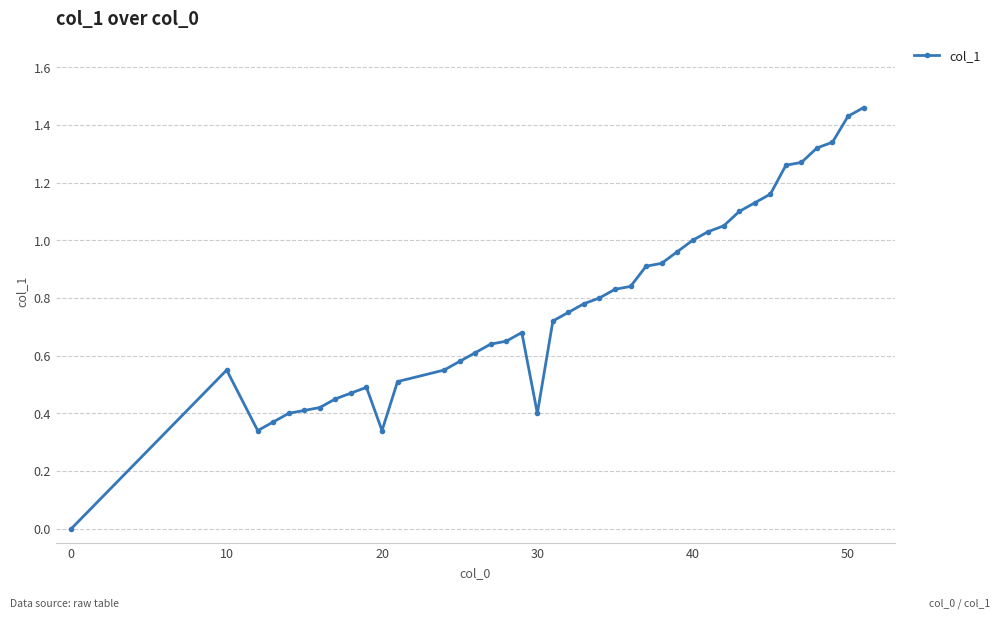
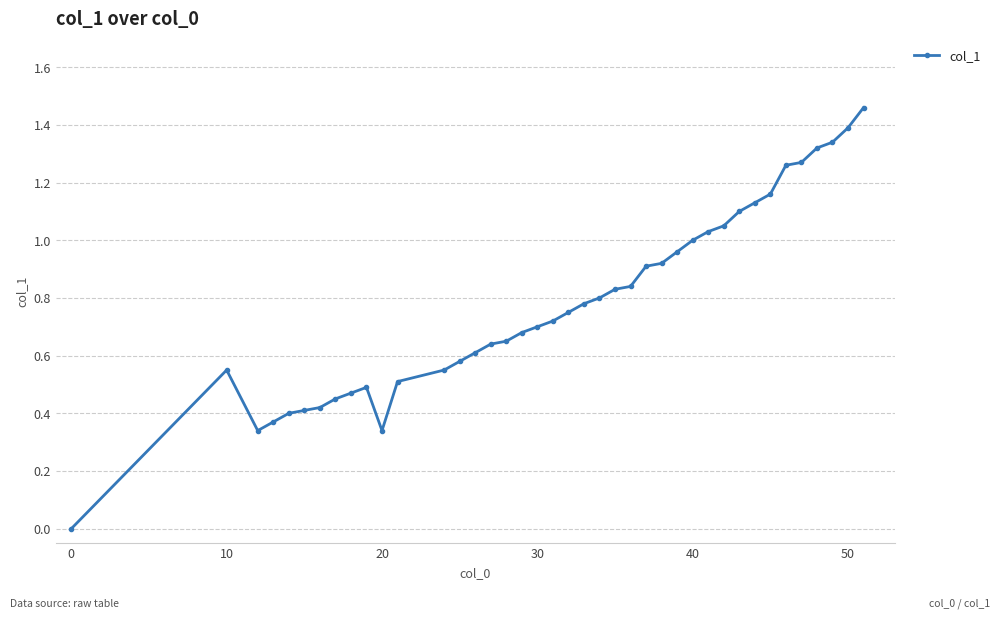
  {
    "0": 0.00,
    "10": 0.55,
    "20": 0.34,
-   "30": 0.4,
+   "30": 0.7,
    "40": 1.00,
-   "50": 1.43
+   "50": 1.39
  }
